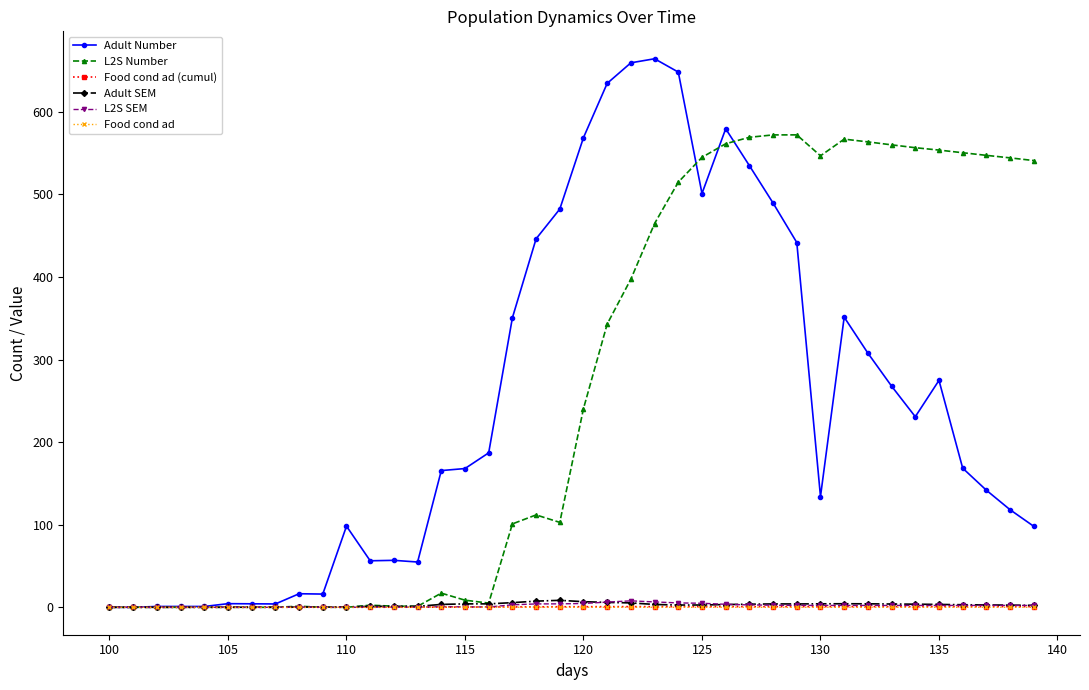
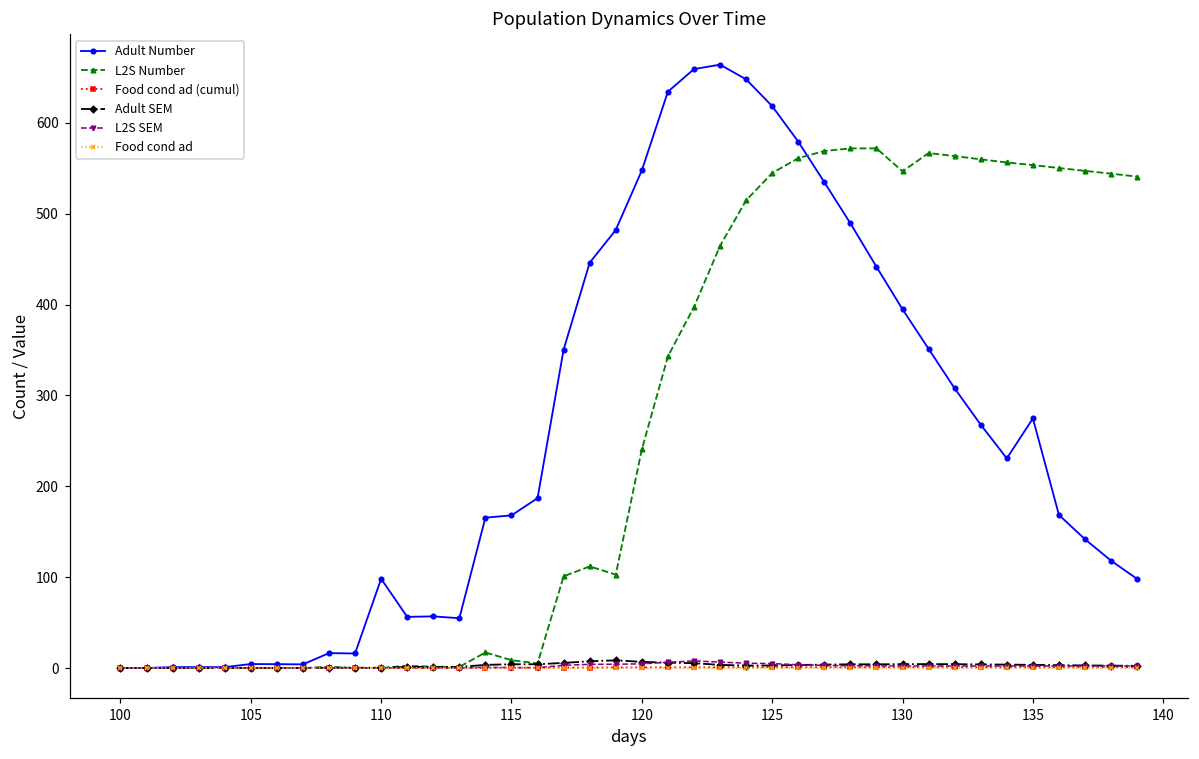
  {
    "Adult Number": {
      "105": 0,
      "110": 100,
      "115": 170,
-     "120": 570,
-     "125": 500,
-     "130": 130,
+     "120": 550,
+     "125": 620,
+     "130": 390,
      "135": 270
    },
    "L2S Number": {
      "115": 10,
      "120": 240,
      "125": 540,
      "130": 550,
      "135": 550
    },
    "Food cond ad": {
      "120": 0
    },
    "Adult SEM": {
      "115": 0
    }
  }
